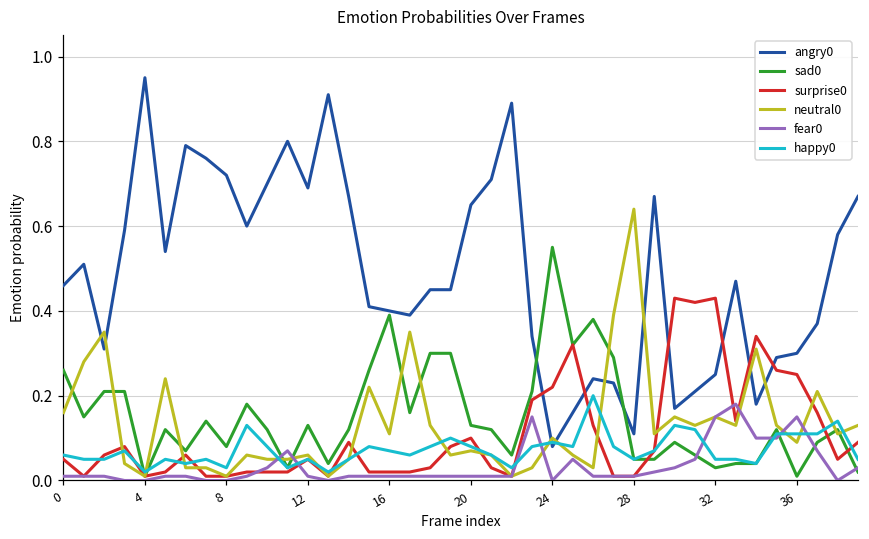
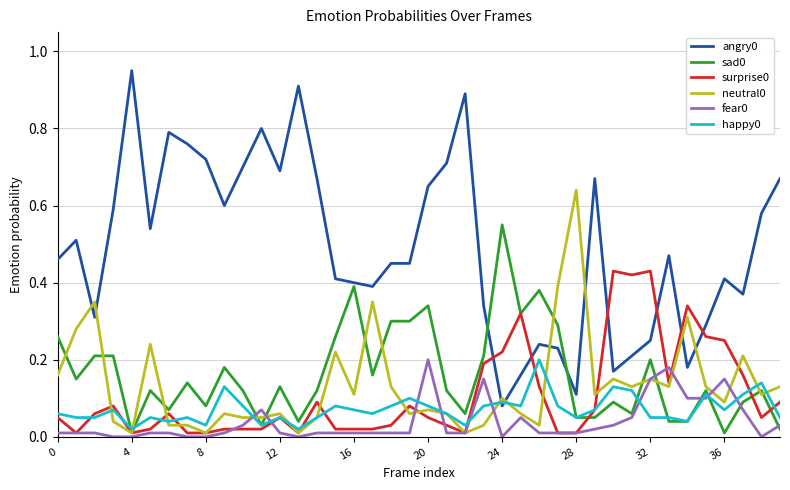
  {
    "angry0": {
      "0": 0.46,
      "4": 0.95,
      "8": 0.72,
      "12": 0.69,
      "16": 0.40,
      "20": 0.65,
      "24": 0.08,
      "28": 0.11,
      "32": 0.25,
-     "36": 0.30
+     "36": 0.41
    },
    "sad0": {
      "0": 0.26,
      "8": 0.08,
      "12": 0.13,
      "16": 0.39,
-     "20": 0.13,
+     "20": 0.34,
      "24": 0.55,
-     "32": 0.03,
+     "32": 0.20,
      "36": 0.01
    },
    "surprise0": {
      "0": 0.05,
      "16": 0.02,
-     "20": 0.10,
+     "20": 0.05,
      "24": 0.22,
      "32": 0.43,
      "36": 0.25
    },
    "neutral0": {
      "0": 0.16,
      "12": 0.06,
      "16": 0.11,
      "20": 0.07,
      "24": 0.10,
      "28": 0.64,
      "36": 0.09
    },
    "fear0": {
      "0": 0.01,
      "4": 0.00,
      "8": 0.00,
      "12": 0.01,
      "16": 0.01,
-     "20": 0.01,
+     "20": 0.20,
      "24": 0.00,
      "36": 0.15
    },
    "happy0": {
      "0": 0.06,
      "4": 0.02,
      "8": 0.03,
      "16": 0.07,
      "20": 0.08,
      "24": 0.09,
      "32": 0.05,
-     "36": 0.11
+     "36": 0.07
    }
  }
